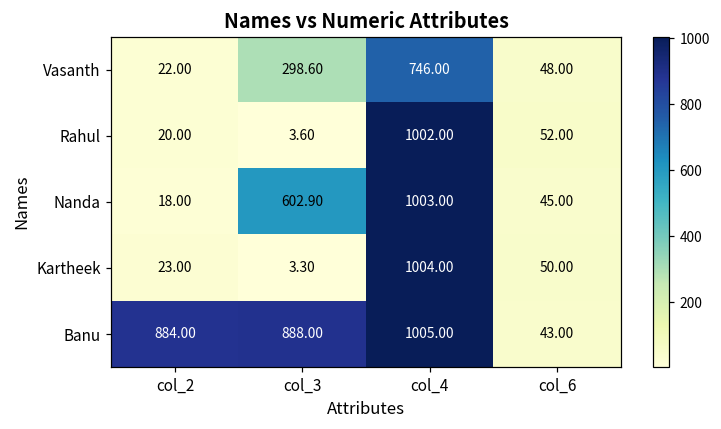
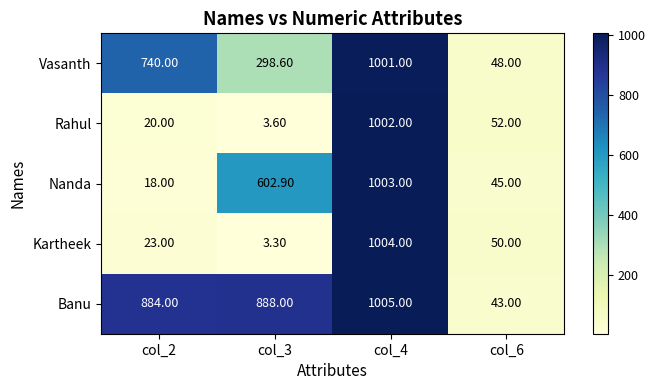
  {
    "Vasanth": {
-     "col_2": 22.00,
+     "col_2": 740.00,
      "col_3": 298.60,
-     "col_4": 746.00,
+     "col_4": 1001.00,
      "col_6": 48.00
    },
    "Rahul": {
      "col_2": 20.00,
      "col_3": 3.60,
      "col_4": 1002.00,
      "col_6": 52.00
    },
    "Nanda": {
      "col_2": 18.00,
      "col_3": 602.90,
      "col_4": 1003.00,
      "col_6": 45.00
    },
    "Kartheek": {
      "col_2": 23.00,
      "col_3": 3.30,
      "col_4": 1004.00,
      "col_6": 50.00
    },
    "Banu": {
      "col_2": 884.00,
      "col_3": 888.00,
      "col_4": 1005.00,
      "col_6": 43.00
    }
  }
